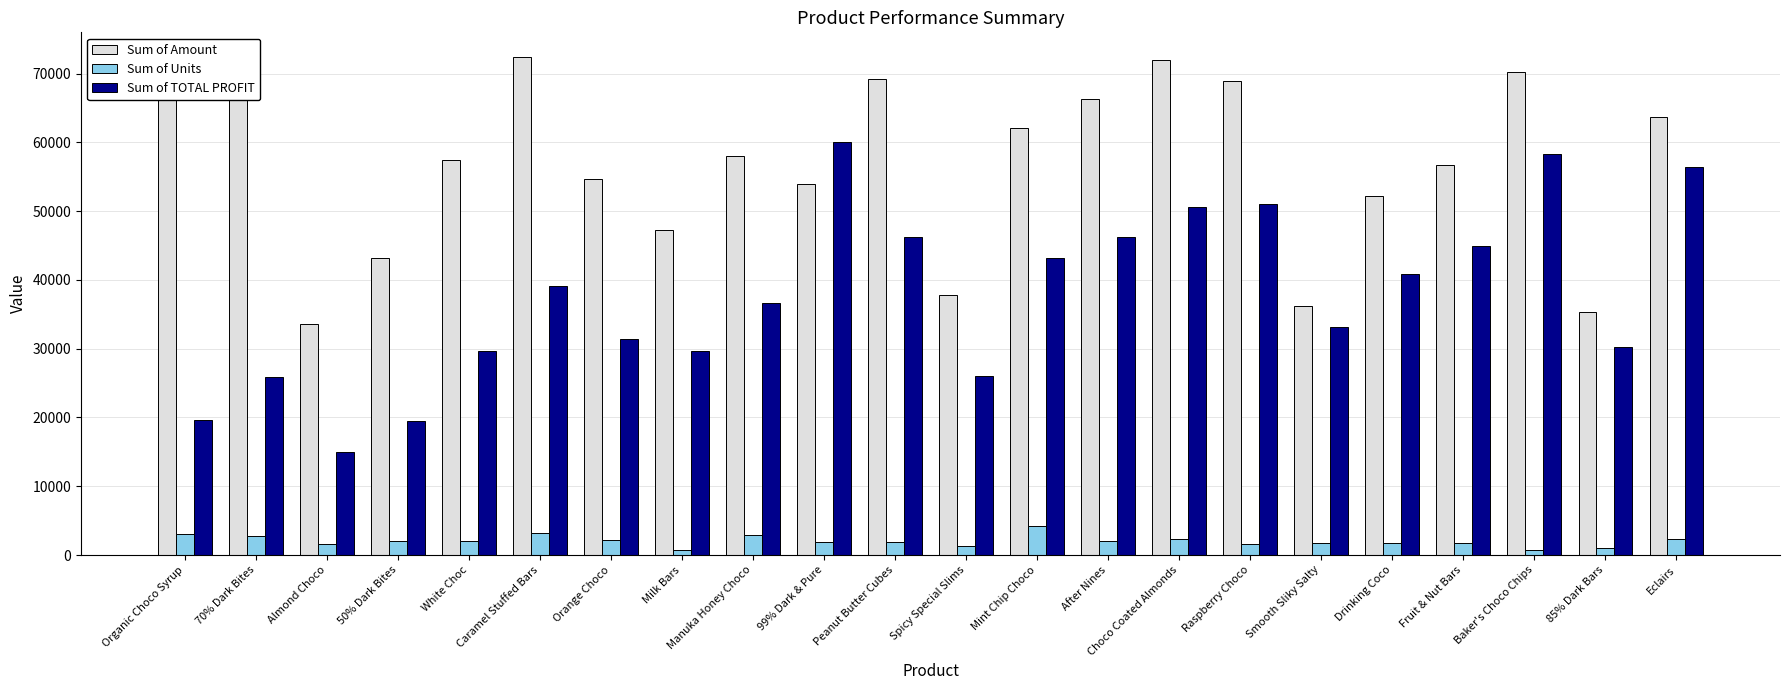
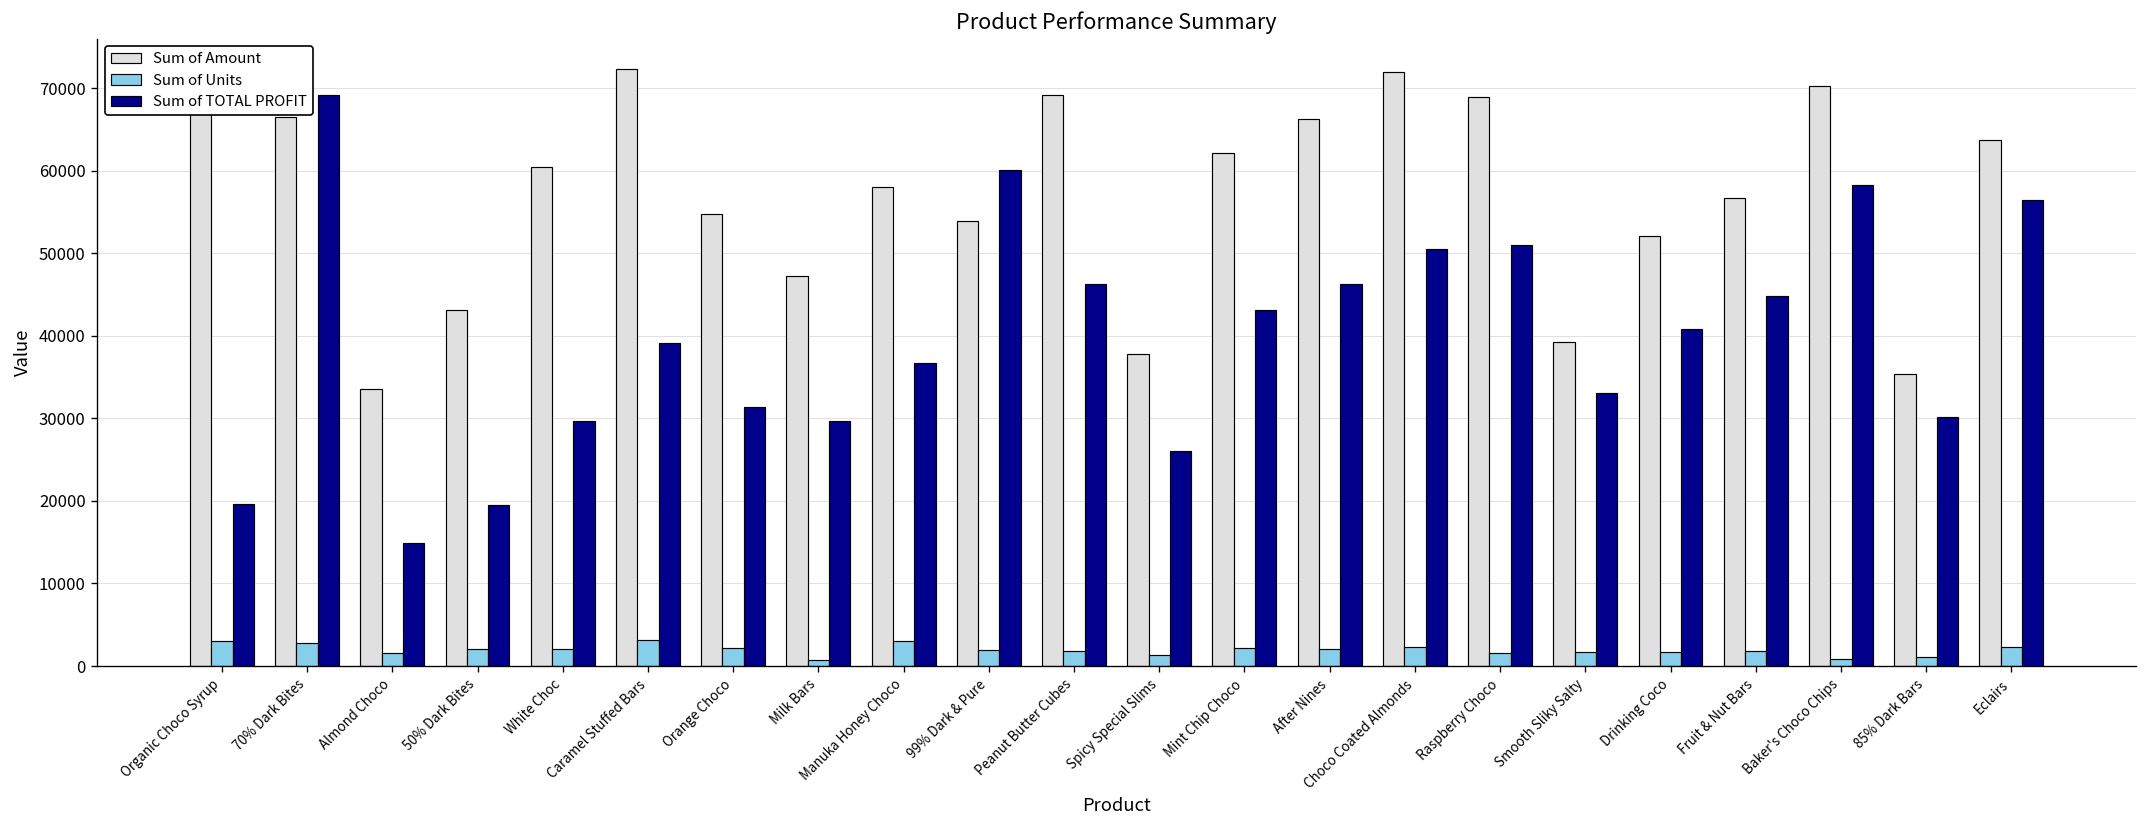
  {
    "Sum of Amount": {
      "Almond Choco": 34000,
      "50% Dark Bites": 43000,
-     "White Choc": 57000,
+     "White Choc": 60000,
      "Caramel Stuffed Bars": 72000,
      "Orange Choco": 55000,
      "Milk Bars": 47000,
      "Manuka Honey Choco": 58000,
      "99% Dark & Pure": 54000,
      "Peanut Butter Cubes": 69000,
      "Spicy Special Slims": 38000,
      "Mint Chip Choco": 62000,
      "After Nines": 66000,
      "Choco Coated Almonds": 72000,
      "Raspberry Choco": 69000,
-     "Smooth Sliky Salty": 36000,
+     "Smooth Sliky Salty": 39000,
      "Drinking Coco": 52000,
      "Fruit & Nut Bars": 57000,
      "Baker's Choco Chips": 70000,
      "85% Dark Bars": 35000,
      "Eclairs": 64000
    },
    "Sum of Units": {
      "Organic Choco Syrup": 3000,
      "70% Dark Bites": 3000,
      "Almond Choco": 2000,
      "50% Dark Bites": 2000,
      "White Choc": 2000,
      "Caramel Stuffed Bars": 3000,
      "Orange Choco": 2000,
      "Milk Bars": 1000,
      "Manuka Honey Choco": 3000,
      "99% Dark & Pure": 2000,
      "Peanut Butter Cubes": 2000,
      "Spicy Special Slims": 1000,
-     "Mint Chip Choco": 4000,
+     "Mint Chip Choco": 2000,
      "After Nines": 2000,
      "Choco Coated Almonds": 2000,
      "Raspberry Choco": 2000,
      "Smooth Sliky Salty": 2000,
      "Drinking Coco": 2000,
      "Fruit & Nut Bars": 2000,
      "Baker's Choco Chips": 1000,
      "85% Dark Bars": 1000,
      "Eclairs": 2000
    },
    "Sum of TOTAL PROFIT": {
      "Organic Choco Syrup": 20000,
-     "70% Dark Bites": 26000,
+     "70% Dark Bites": 69000,
      "Almond Choco": 15000,
      "50% Dark Bites": 20000,
      "White Choc": 30000,
      "Caramel Stuffed Bars": 39000,
      "Orange Choco": 31000,
      "Milk Bars": 30000,
      "Manuka Honey Choco": 37000,
      "99% Dark & Pure": 60000,
      "Peanut Butter Cubes": 46000,
      "Spicy Special Slims": 26000,
      "Mint Chip Choco": 43000,
      "After Nines": 46000,
      "Choco Coated Almonds": 51000,
      "Raspberry Choco": 51000,
      "Smooth Sliky Salty": 33000,
      "Drinking Coco": 41000,
      "Fruit & Nut Bars": 45000,
      "Baker's Choco Chips": 58000,
      "85% Dark Bars": 30000,
      "Eclairs": 56000
    }
  }
